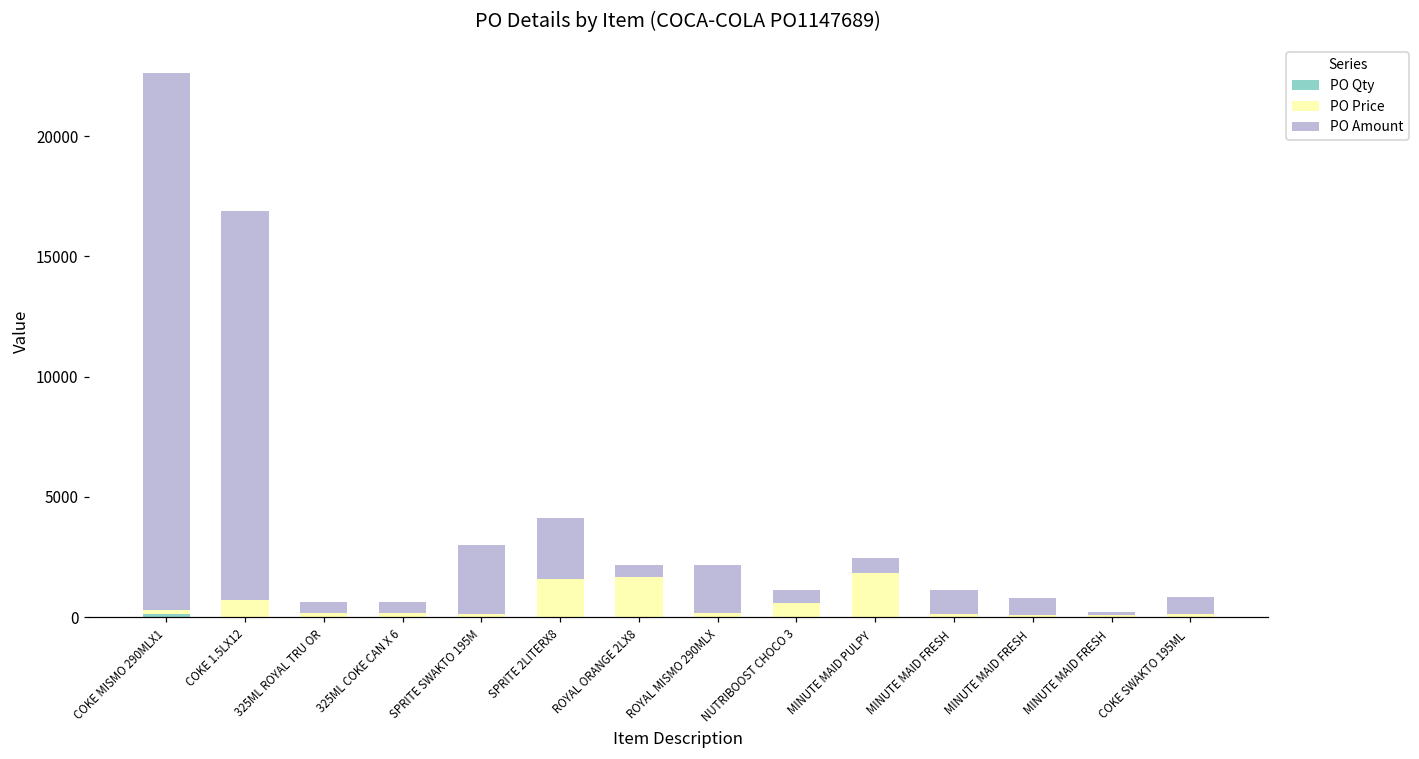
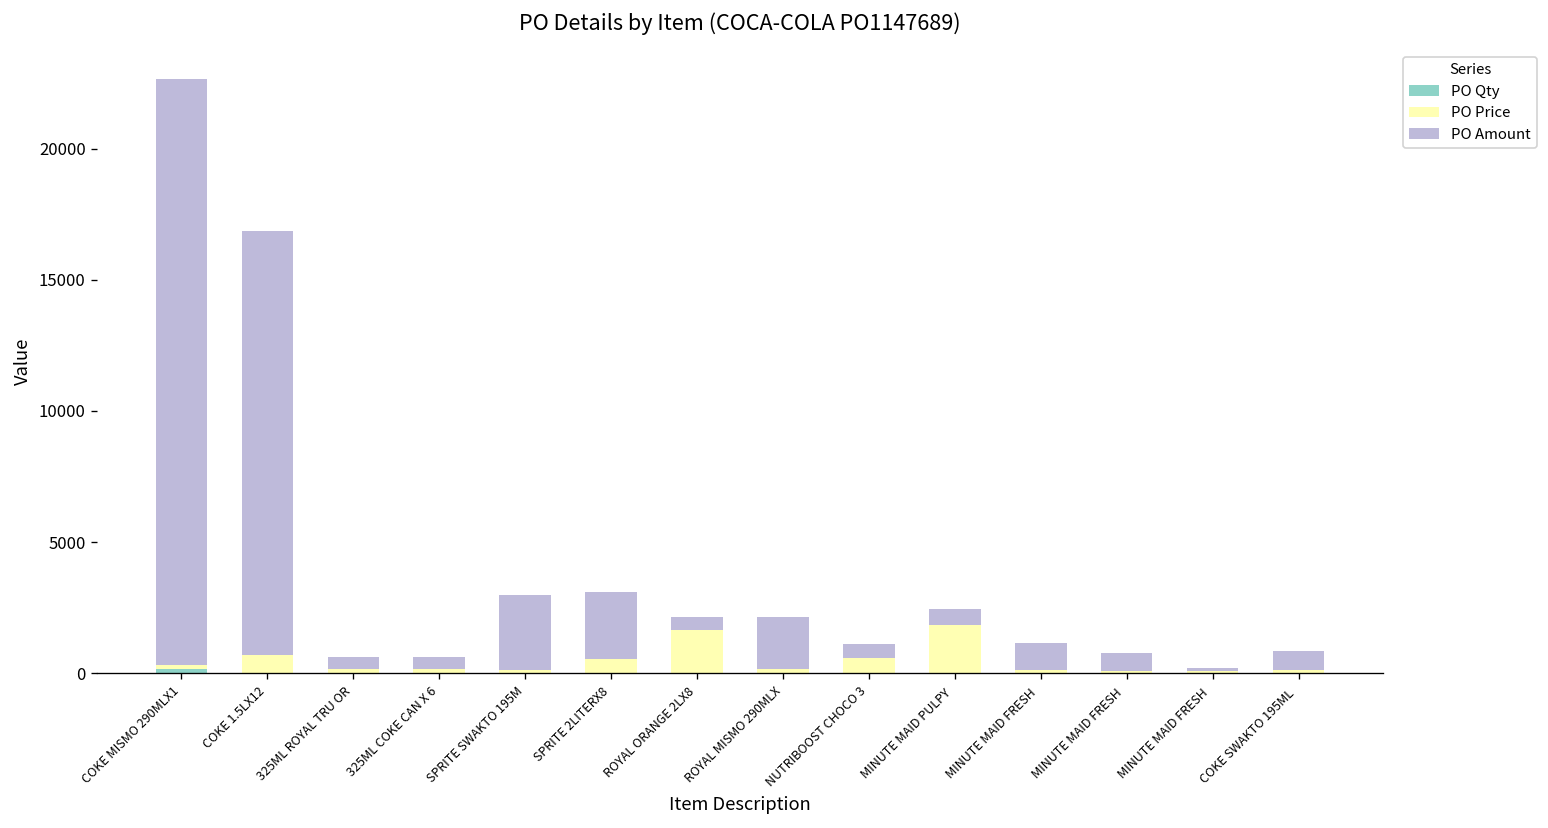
  {
    "PO Price": {
      "COKE MISMO 290MLX1": 200,
      "COKE 1.5LX12": 700,
      "325ML ROYAL TRU OR": 200,
      "325ML COKE CAN X 6": 200,
-     "SPRITE 2LITERX8": 1600,
+     "SPRITE 2LITERX8": 500,
      "ROYAL ORANGE 2LX8": 1700,
      "ROYAL MISMO 290MLX": 200,
      "NUTRIBOOST CHOCO 3": 600,
      "MINUTE MAID PULPY": 1800
    }
  }
